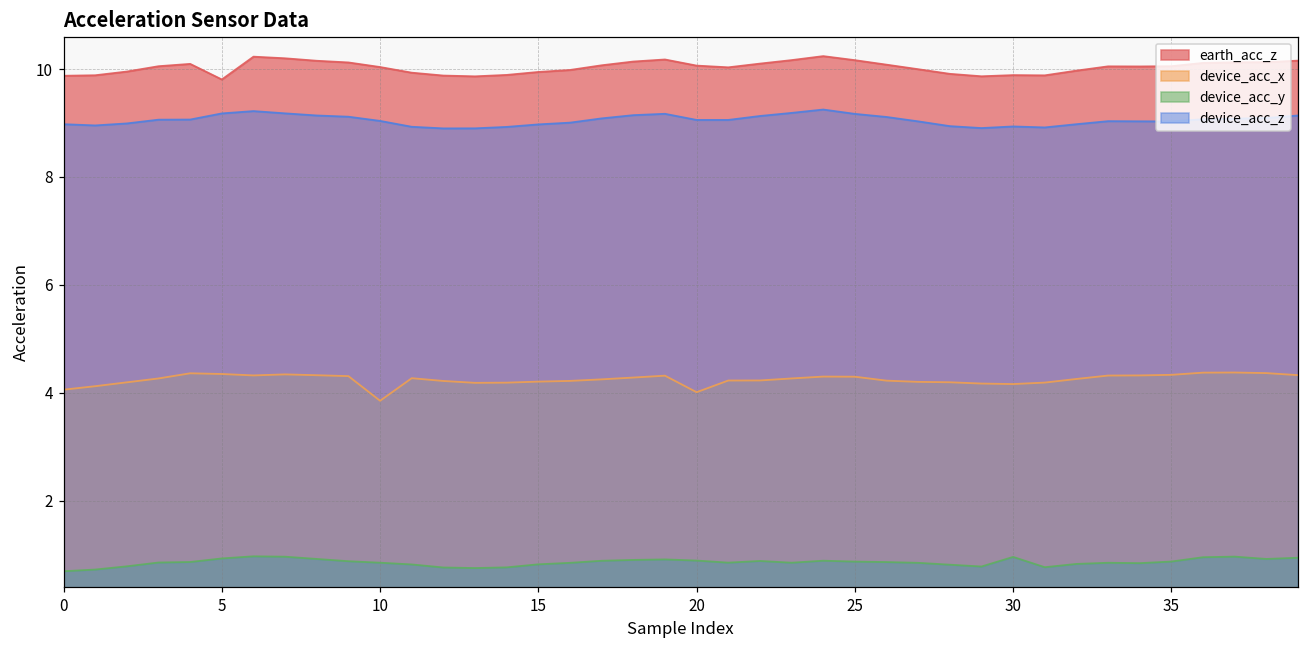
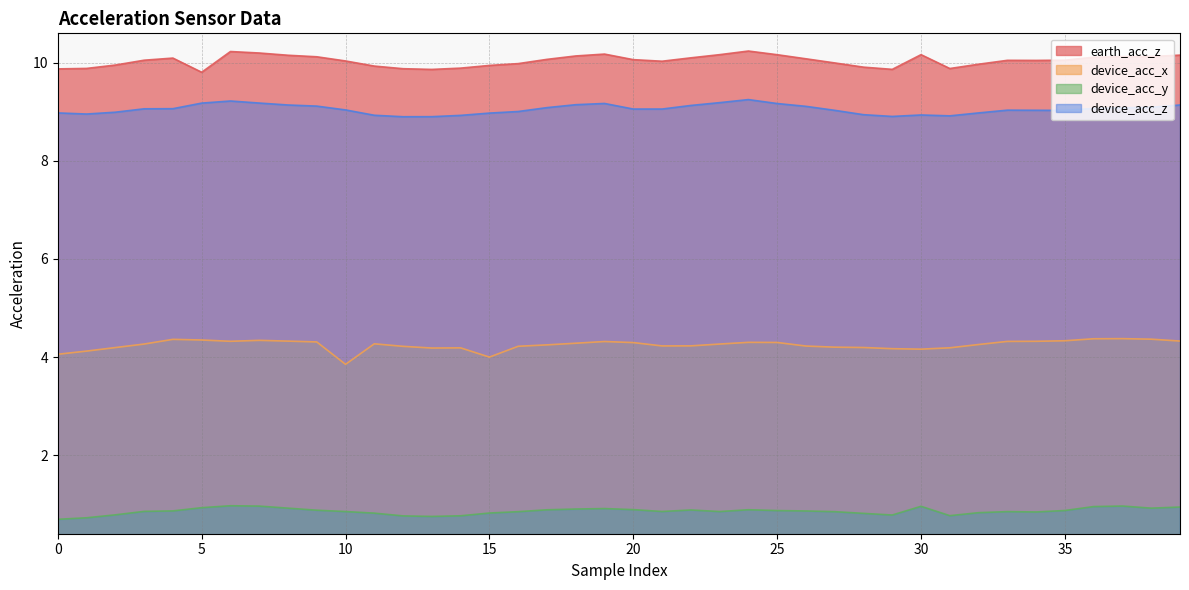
  {
    "earth_acc_z": {
      "0": 9.9,
      "5": 9.8,
      "10": 10.0,
      "15": 9.9,
      "20": 10.1,
      "25": 10.2,
-     "30": 9.9
+     "30": 10.2
    },
    "device_acc_x": {
      "0": 4.1,
      "5": 4.3,
      "10": 3.9,
-     "15": 4.2,
-     "20": 4.0,
+     "15": 4.0,
+     "20": 4.3,
      "25": 4.3,
      "30": 4.2,
      "35": 4.3
    },
    "device_acc_y": {
      "0": 0.7,
      "5": 0.9,
      "10": 0.9,
      "15": 0.8,
      "20": 0.9,
      "25": 0.9,
      "30": 1.0,
      "35": 0.9
    },
    "device_acc_z": {
      "0": 9.0,
      "5": 9.2,
      "10": 9.0,
      "15": 9.0,
      "20": 9.1,
      "25": 9.2,
      "30": 8.9
    }
  }
